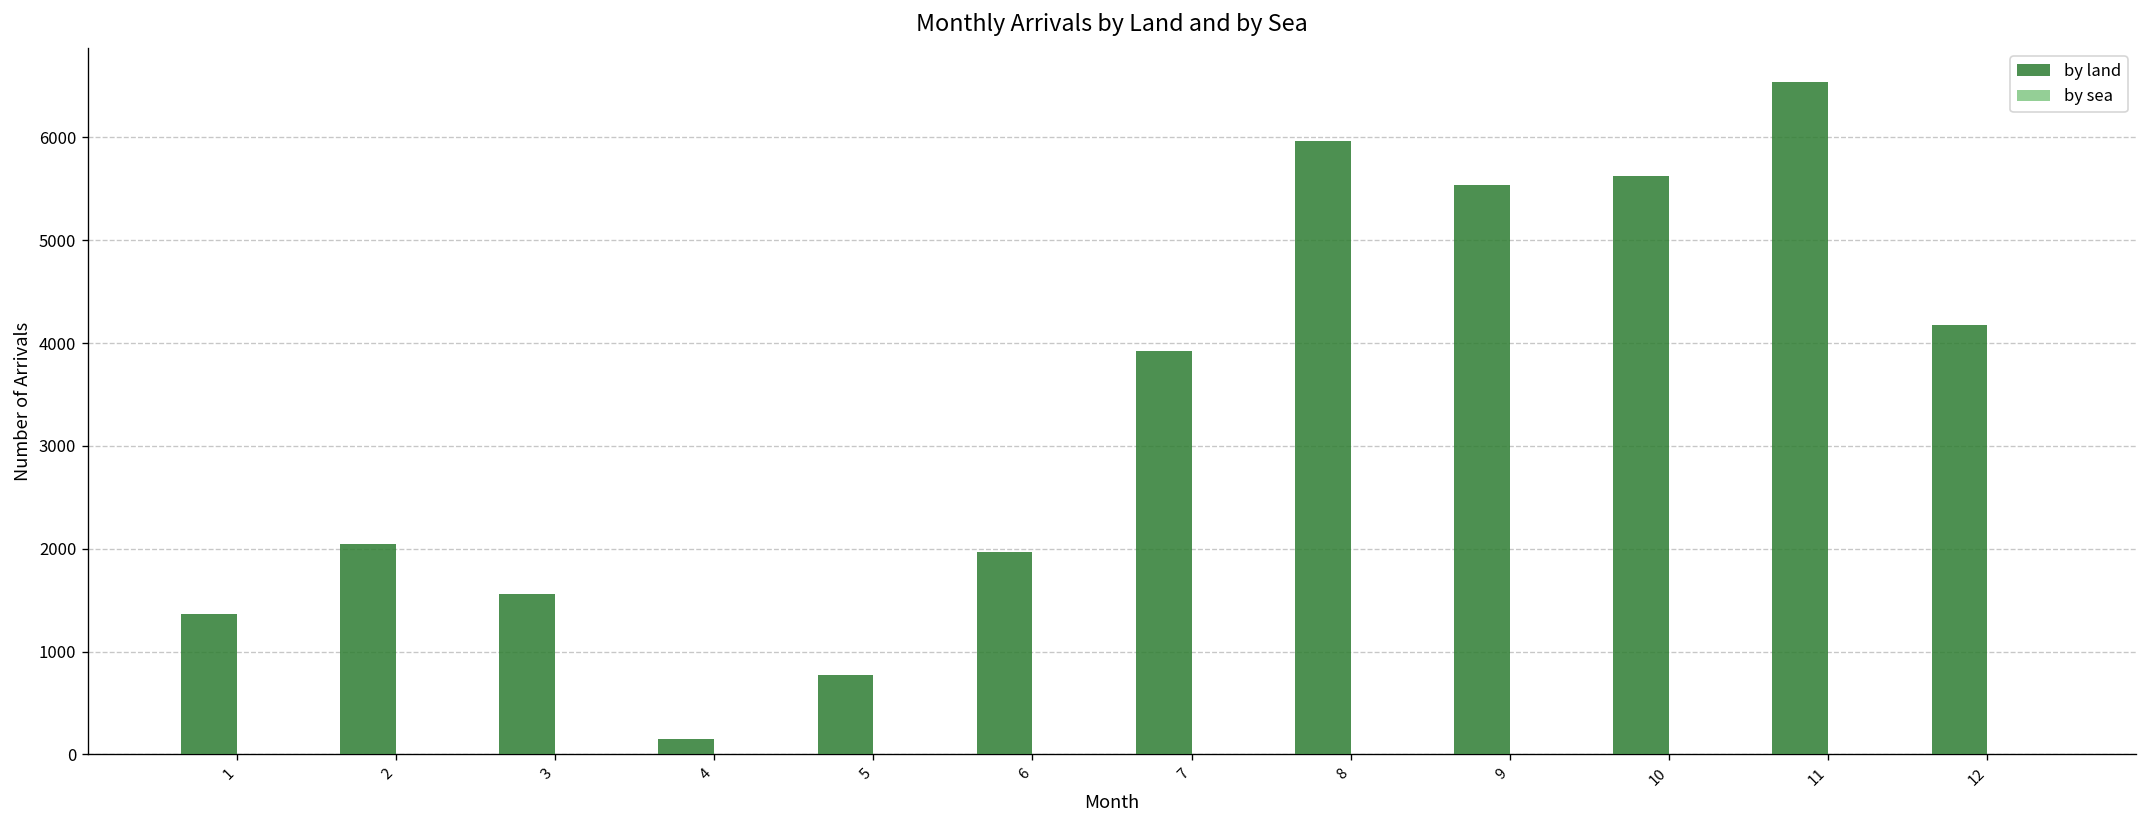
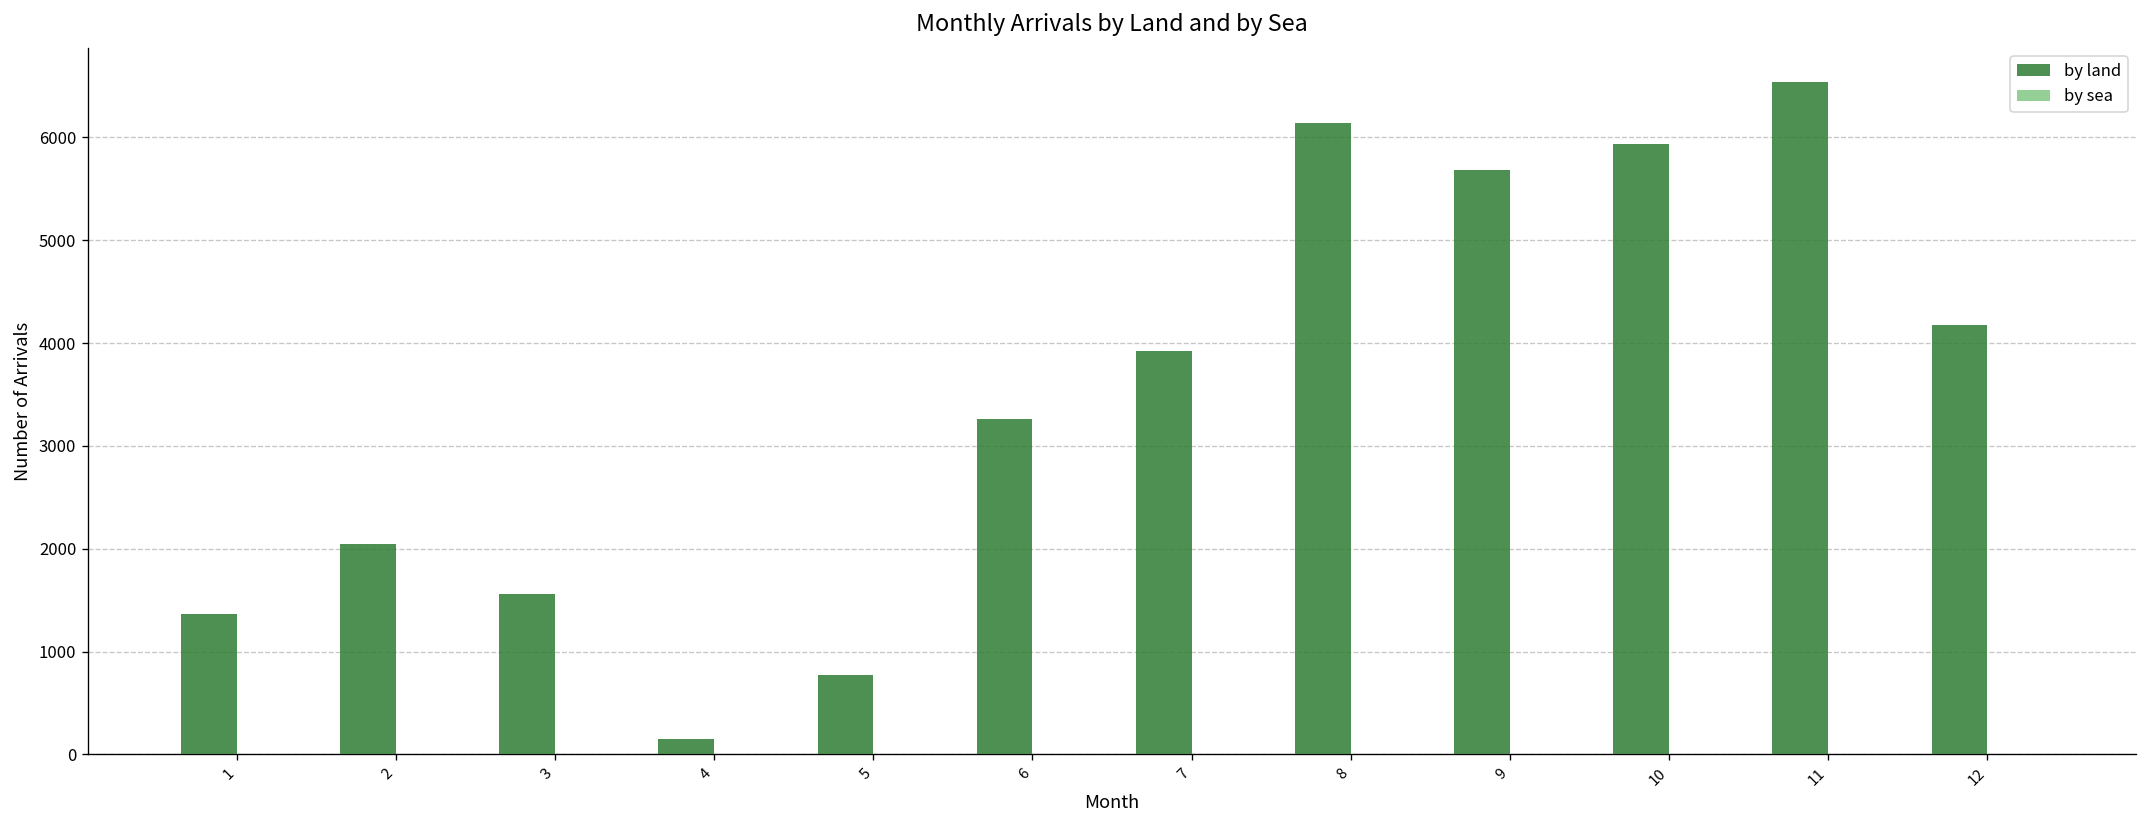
  {
    "by land": {
      "1": 1400,
      "2": 2000,
      "3": 1600,
      "4": 100,
      "5": 800,
-     "6": 2000,
+     "6": 3300,
      "7": 3900,
-     "8": 6000,
-     "9": 5500,
-     "10": 5600,
+     "8": 6100,
+     "9": 5700,
+     "10": 5900,
      "11": 6500,
      "12": 4200
    },
    "by sea": {
      "1": 0,
      "2": 0,
      "3": 0,
      "4": 0,
      "5": 0,
      "6": 0,
      "7": 0,
      "8": 0,
      "9": 0,
      "10": 0,
      "11": 0,
      "12": 0
    }
  }
